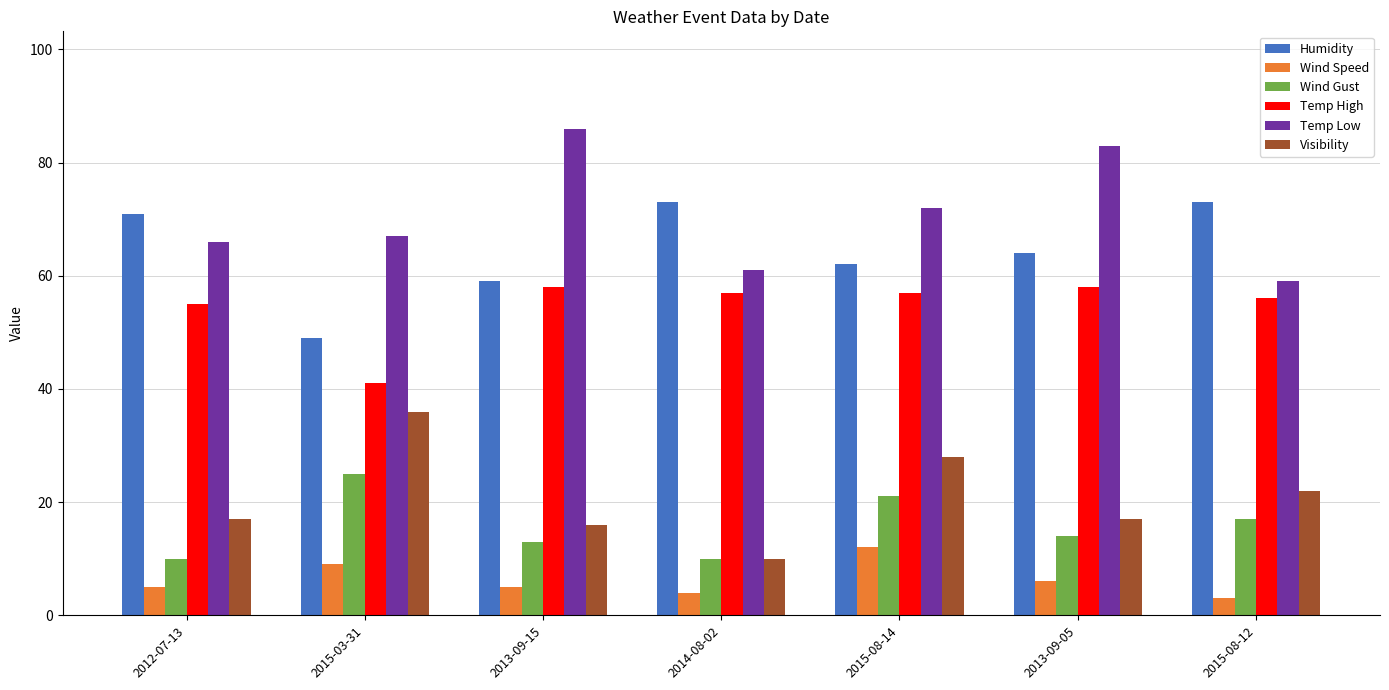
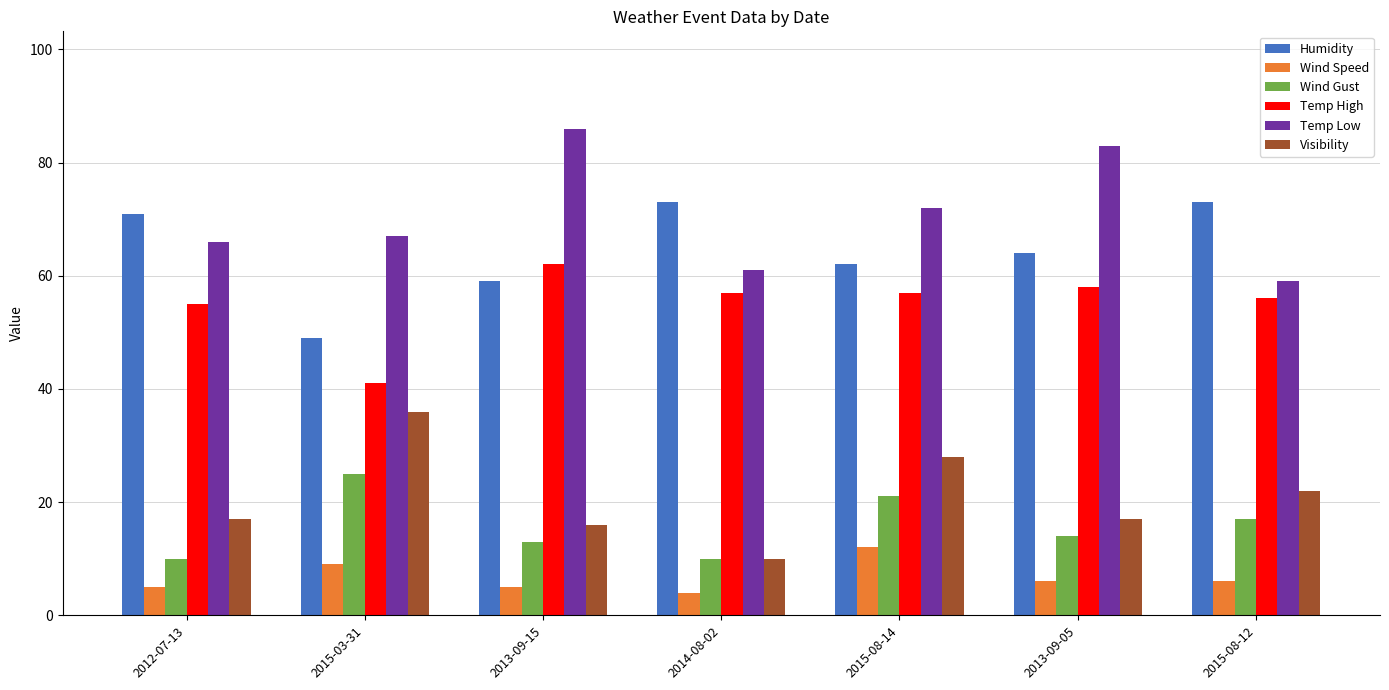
  {
    "Humidity": {
      "2012-07-13": 71,
      "2015-03-31": 49,
      "2013-09-15": 59,
      "2014-08-02": 73,
      "2015-08-14": 62,
      "2013-09-05": 64,
      "2015-08-12": 73
    },
    "Wind Speed": {
      "2012-07-13": 5,
      "2015-03-31": 9,
      "2013-09-15": 5,
      "2014-08-02": 4,
      "2015-08-14": 12,
      "2013-09-05": 6,
-     "2015-08-12": 3
+     "2015-08-12": 6
    },
    "Wind Gust": {
      "2012-07-13": 10,
      "2015-03-31": 25,
      "2013-09-15": 13,
      "2014-08-02": 10,
      "2015-08-14": 21,
      "2013-09-05": 14,
      "2015-08-12": 17
    },
    "Temp High": {
      "2012-07-13": 55,
      "2015-03-31": 41,
-     "2013-09-15": 58,
+     "2013-09-15": 62,
      "2014-08-02": 57,
      "2015-08-14": 57,
      "2013-09-05": 58,
      "2015-08-12": 56
    },
    "Temp Low": {
      "2012-07-13": 66,
      "2015-03-31": 67,
      "2013-09-15": 86,
      "2014-08-02": 61,
      "2015-08-14": 72,
      "2013-09-05": 83,
      "2015-08-12": 59
    },
    "Visibility": {
      "2012-07-13": 17,
      "2015-03-31": 36,
      "2013-09-15": 16,
      "2014-08-02": 10,
      "2015-08-14": 28,
      "2013-09-05": 17,
      "2015-08-12": 22
    }
  }
